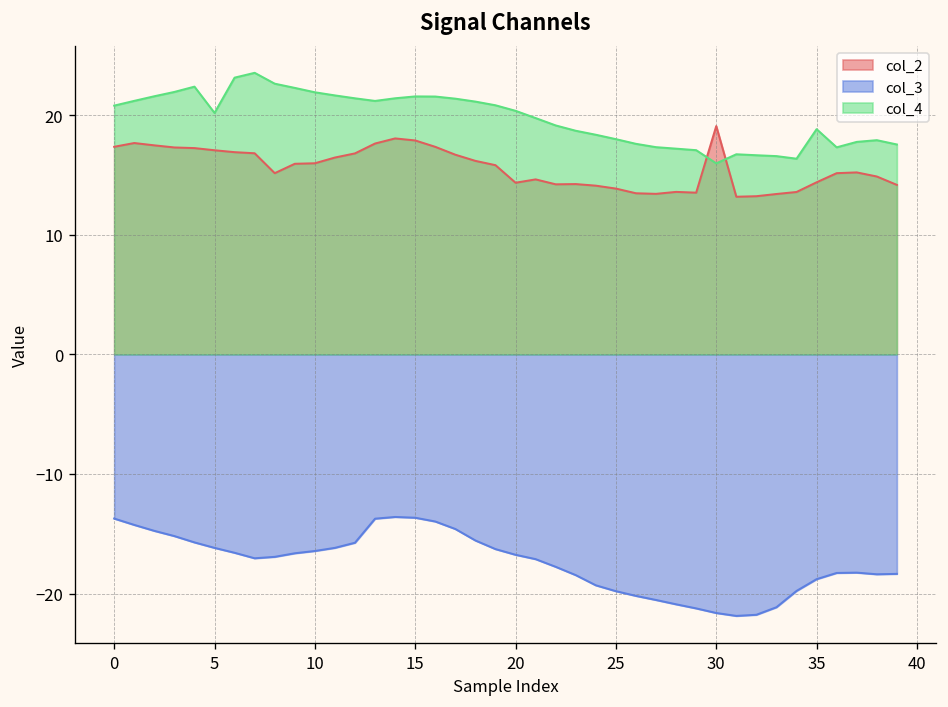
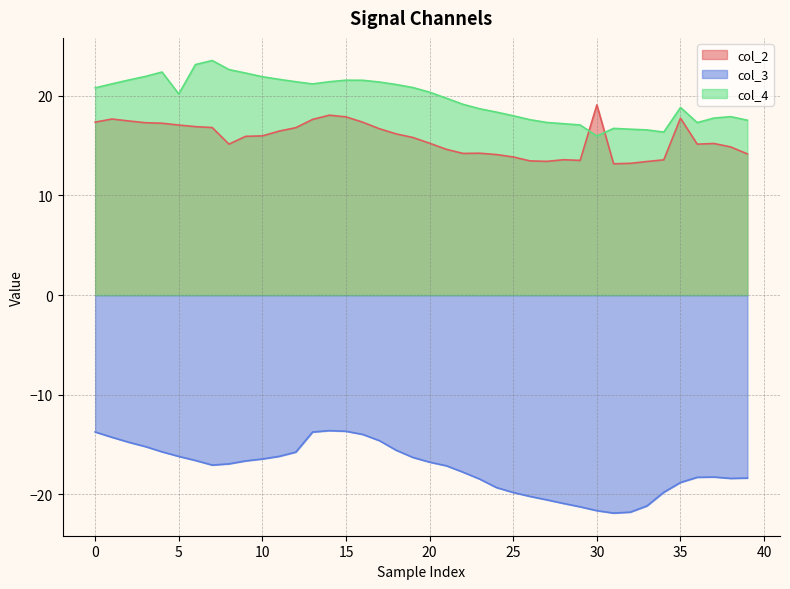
  {
    "col_2": {
      "0": 17,
      "5": 17,
      "10": 16,
      "15": 18,
-     "20": 14,
+     "20": 15,
      "25": 14,
      "30": 19,
-     "35": 14
+     "35": 18
    },
    "col_4": {
      "0": 21,
      "5": 20,
      "10": 22,
      "15": 22,
      "20": 20,
      "25": 18,
      "30": 16,
      "35": 19
    }
  }
